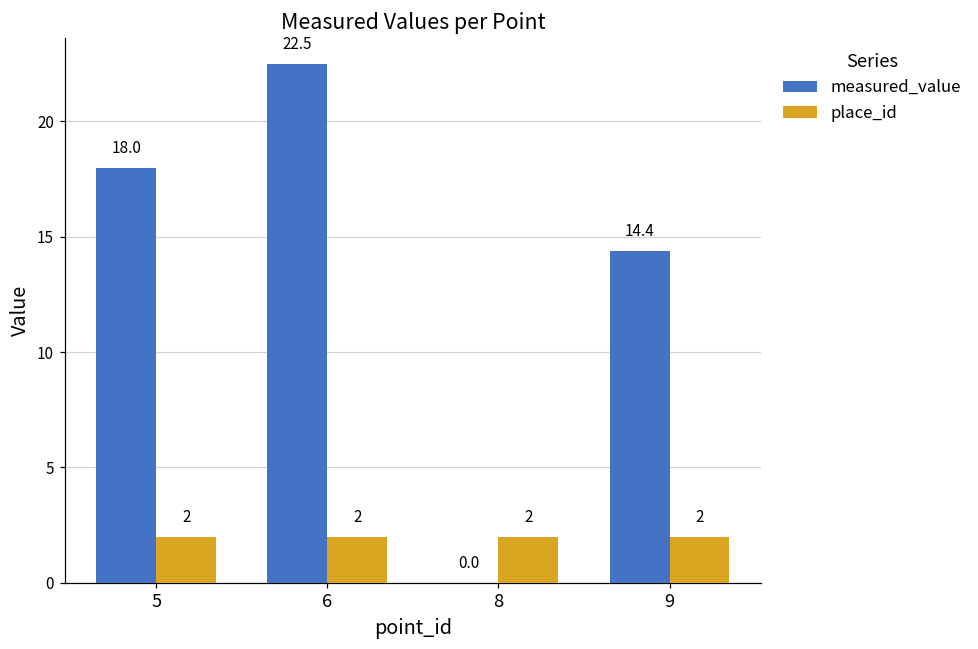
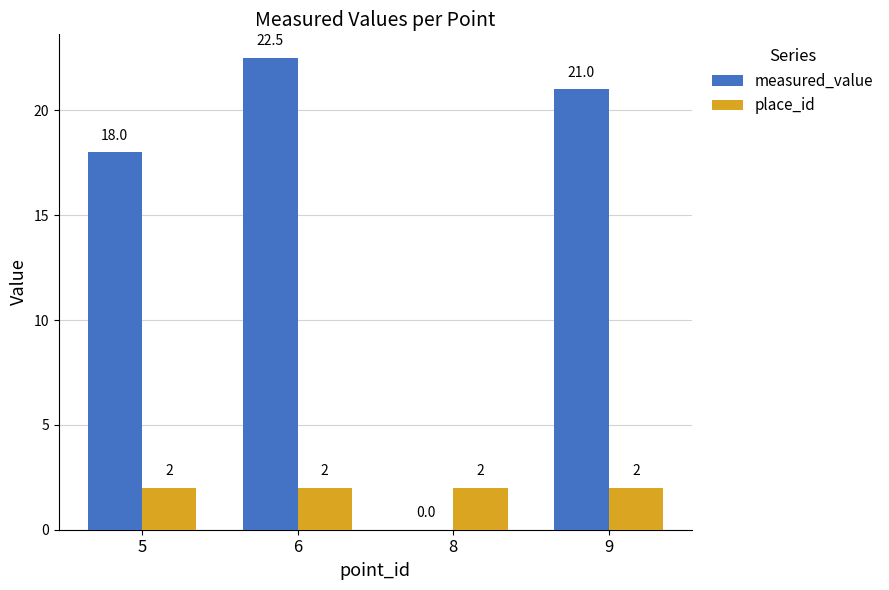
  {
    "measured_value": {
      "5": 18.0,
      "6": 22.5,
      "8": 0.0,
-     "9": 14.4
+     "9": 21.0
    },
    "place_id": {
      "5": 2,
      "6": 2,
      "8": 2,
      "9": 2
    }
  }
